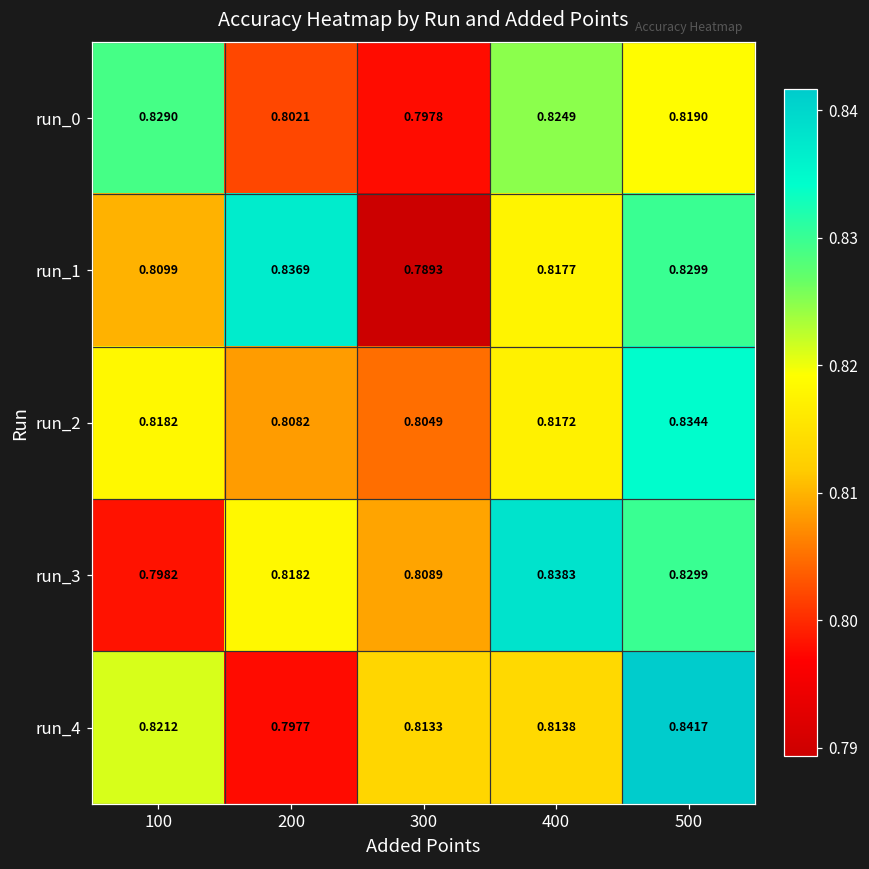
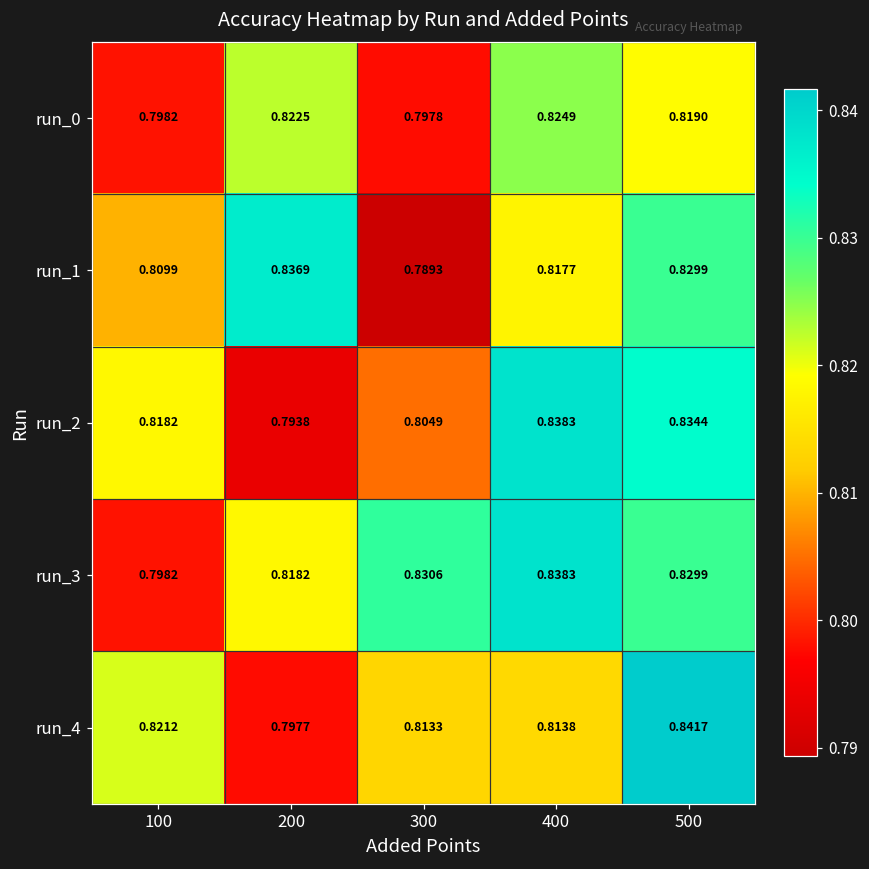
  {
    "run_0": {
-     "100": 0.8290,
-     "200": 0.8021,
+     "100": 0.7982,
+     "200": 0.8225,
      "300": 0.7978,
      "400": 0.8249,
      "500": 0.8190
    },
    "run_1": {
      "100": 0.8099,
      "200": 0.8369,
      "300": 0.7893,
      "400": 0.8177,
      "500": 0.8299
    },
    "run_2": {
      "100": 0.8182,
-     "200": 0.8082,
+     "200": 0.7938,
      "300": 0.8049,
-     "400": 0.8172,
+     "400": 0.8383,
      "500": 0.8344
    },
    "run_3": {
      "100": 0.7982,
      "200": 0.8182,
-     "300": 0.8089,
+     "300": 0.8306,
      "400": 0.8383,
      "500": 0.8299
    },
    "run_4": {
      "100": 0.8212,
      "200": 0.7977,
      "300": 0.8133,
      "400": 0.8138,
      "500": 0.8417
    }
  }
